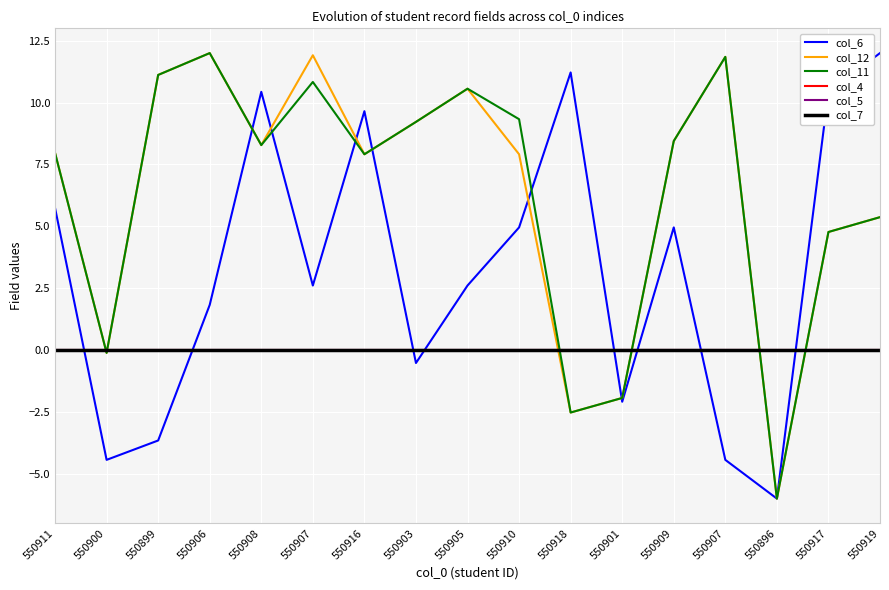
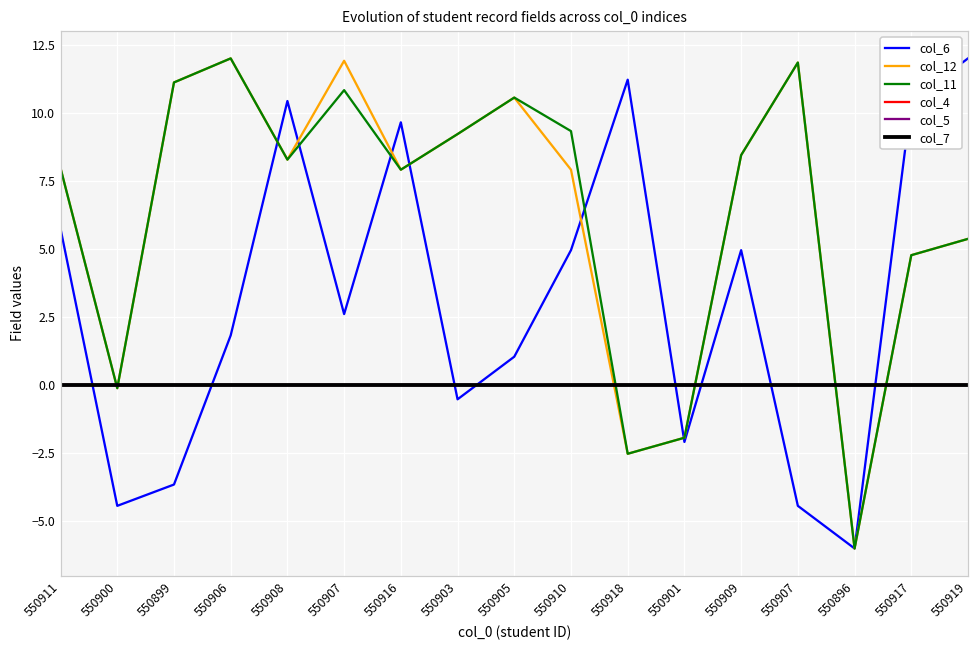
  {
    "col_6": {
      "550911": 5.7,
      "550900": -4.4,
      "550899": -3.7,
      "550906": 1.8,
      "550908": 10.4,
      "550916": 9.7,
      "550903": -0.5,
-     "550905": 2.6,
+     "550905": 1.0,
      "550910": 5.0,
      "550918": 11.2,
      "550901": -2.1,
      "550909": 5.0,
      "550919": 12.0
    },
    "col_12": {
      "550910": 7.9
    },
    "col_11": {
      "550910": 9.3
    },
    "col_7": {
      "550911": 0.0,
      "550900": 0.0,
      "550899": 0.0,
      "550906": 0.0,
      "550908": 0.0,
      "550916": 0.0,
      "550903": 0.0,
      "550905": 0.0,
      "550910": 0.0,
      "550918": 0.0,
      "550901": 0.0,
      "550909": 0.0,
      "550896": 0.0,
      "550917": 0.0,
      "550919": 0.0
    }
  }
